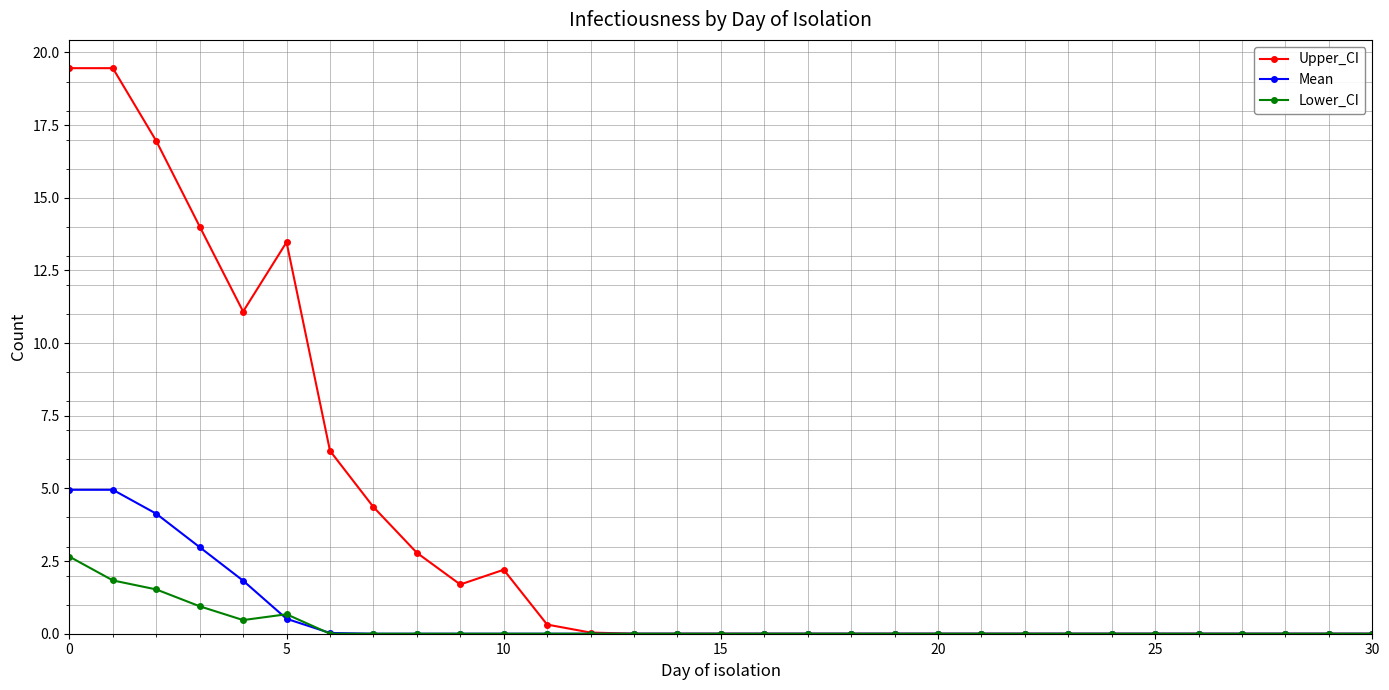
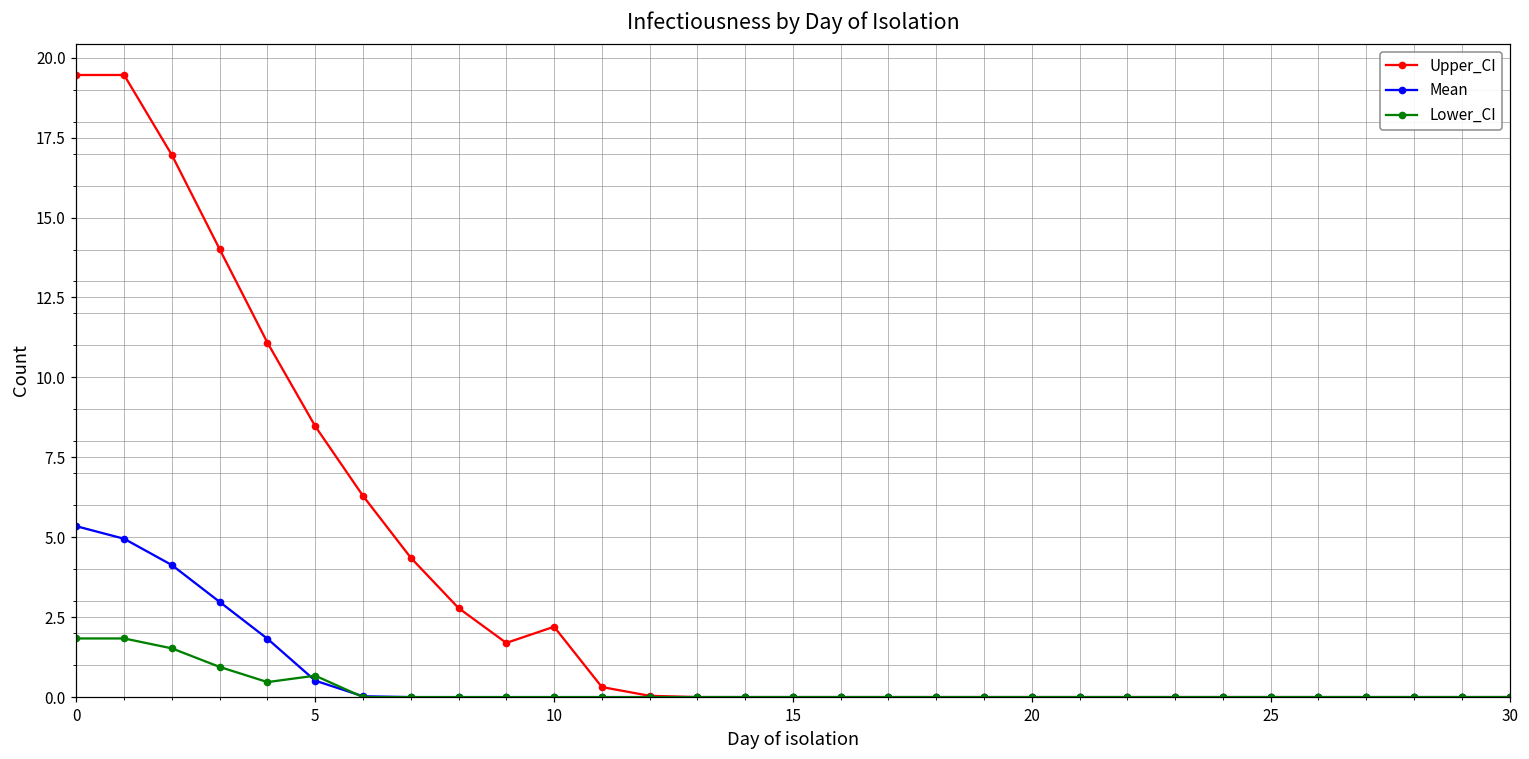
  {
    "Upper_CI": {
      "0": 19.5,
-     "5": 13.5,
+     "5": 8.5,
      "10": 2.2
    },
    "Mean": {
-     "0": 5.0,
+     "0": 5.3,
      "5": 0.5
    },
    "Lower_CI": {
-     "0": 2.7,
+     "0": 1.8,
      "5": 0.7
    }
  }
